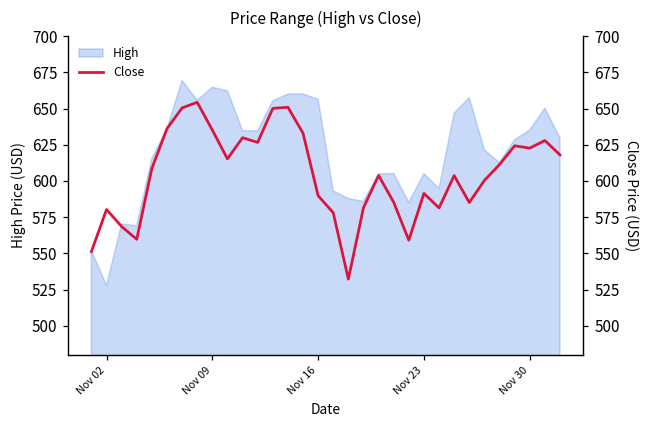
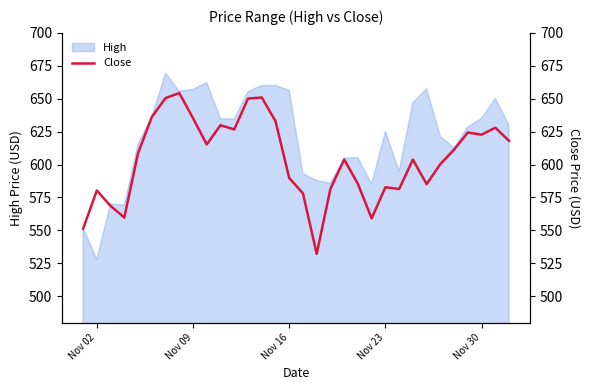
  {
    "High": {
      "Nov 02": 528,
-     "Nov 09": 665,
+     "Nov 09": 657,
      "Nov 16": 656,
-     "Nov 23": 605,
+     "Nov 23": 625,
      "Nov 30": 635
    },
    "Close": {
      "Nov 02": 580,
      "Nov 09": 635,
      "Nov 16": 590,
-     "Nov 23": 591,
+     "Nov 23": 583,
      "Nov 30": 623
    }
  }
